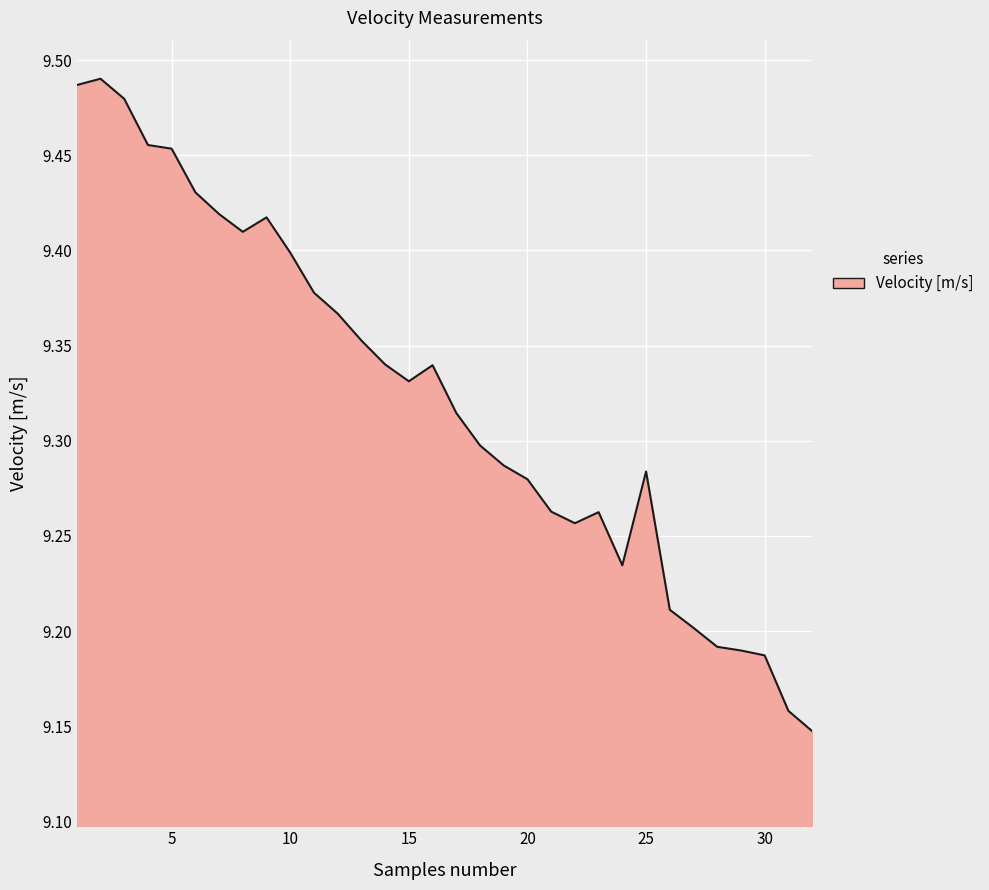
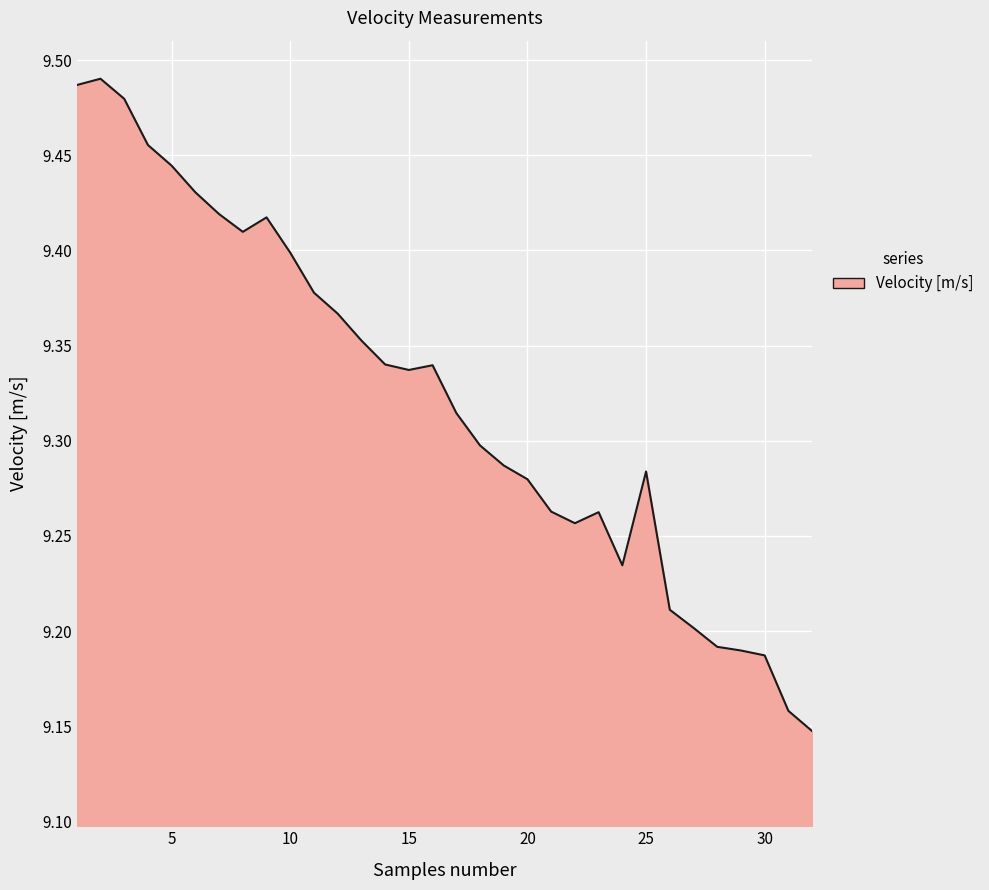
  {
-   "5": 9.453,
+   "5": 9.445,
    "10": 9.399,
-   "15": 9.331,
+   "15": 9.337,
    "20": 9.280,
    "25": 9.284,
    "30": 9.187
  }
